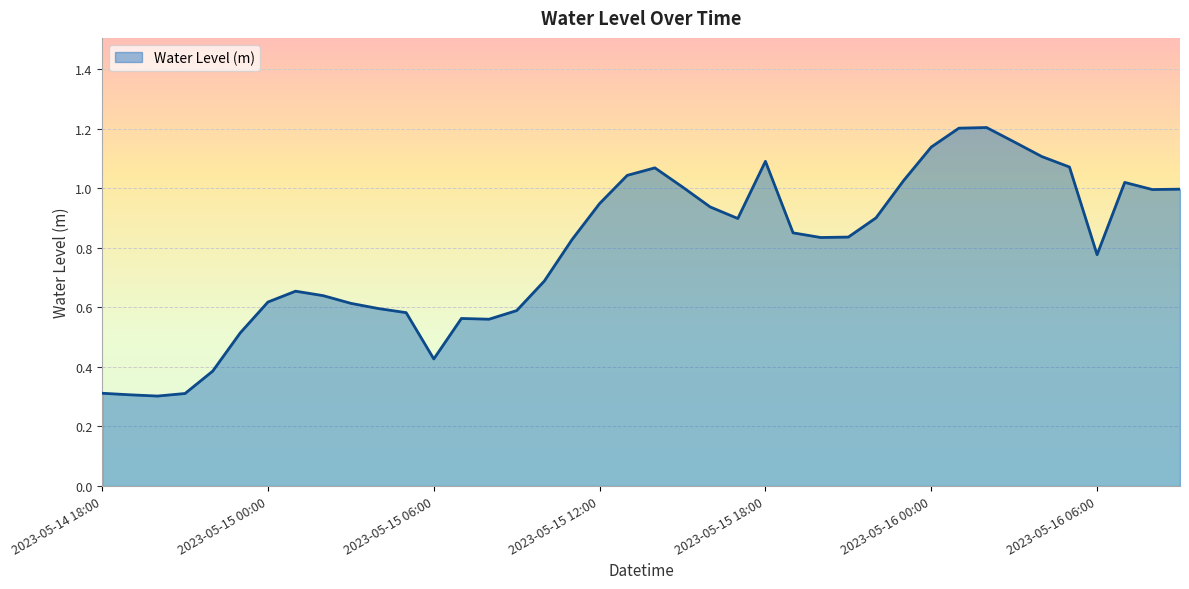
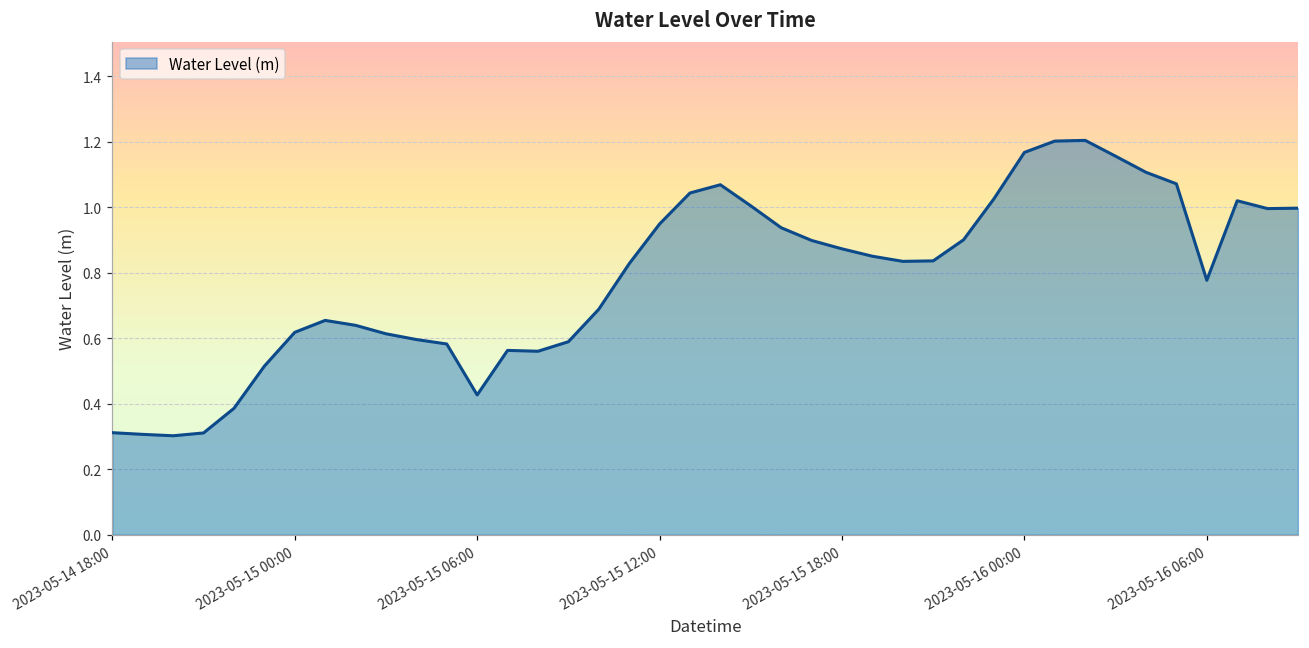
  {
    "2023-05-14 18:00": 0.31,
    "2023-05-15 00:00": 0.62,
    "2023-05-15 06:00": 0.43,
    "2023-05-15 12:00": 0.95,
-   "2023-05-15 18:00": 1.09,
-   "2023-05-16 00:00": 1.14,
+   "2023-05-15 18:00": 0.87,
+   "2023-05-16 00:00": 1.17,
    "2023-05-16 06:00": 0.78
  }
